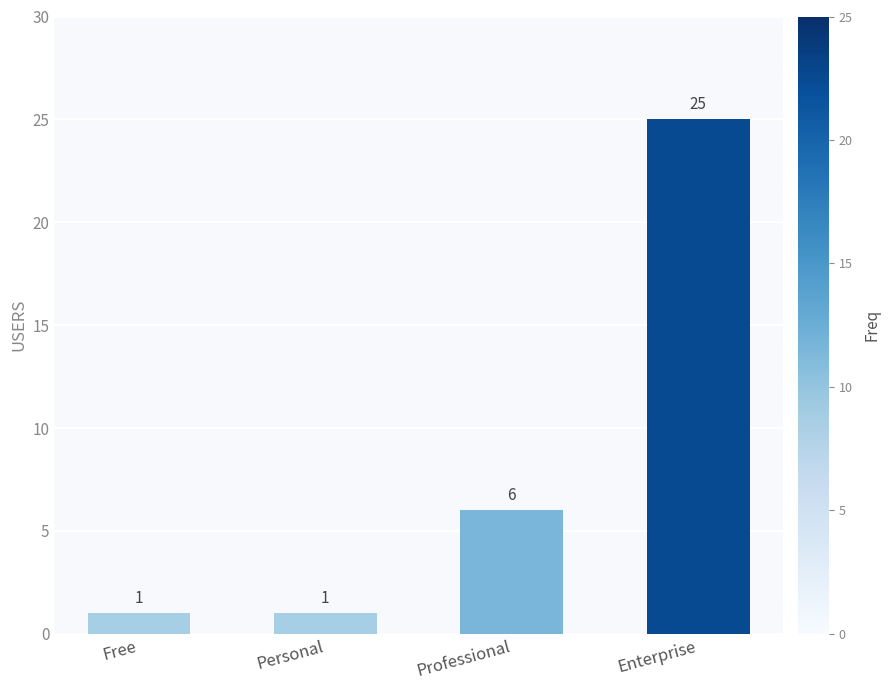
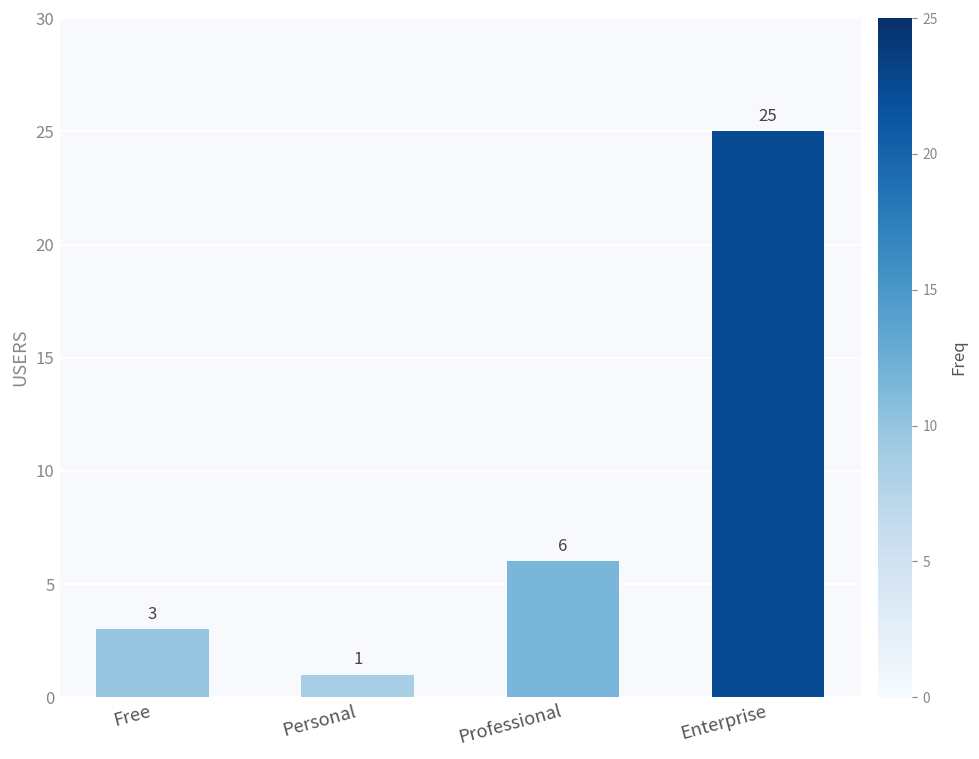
  {
-   "Free": 1,
+   "Free": 3,
    "Personal": 1,
    "Professional": 6,
    "Enterprise": 25
  }
